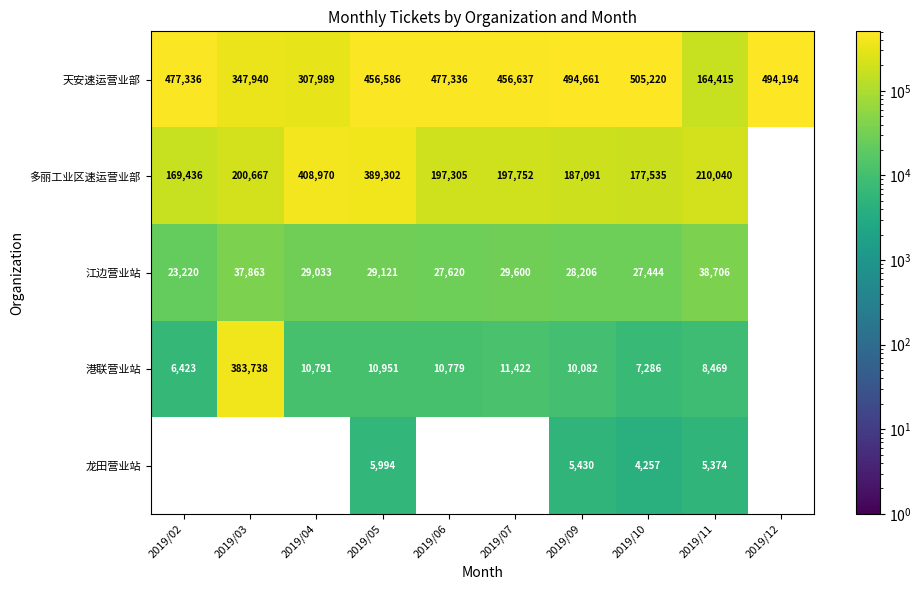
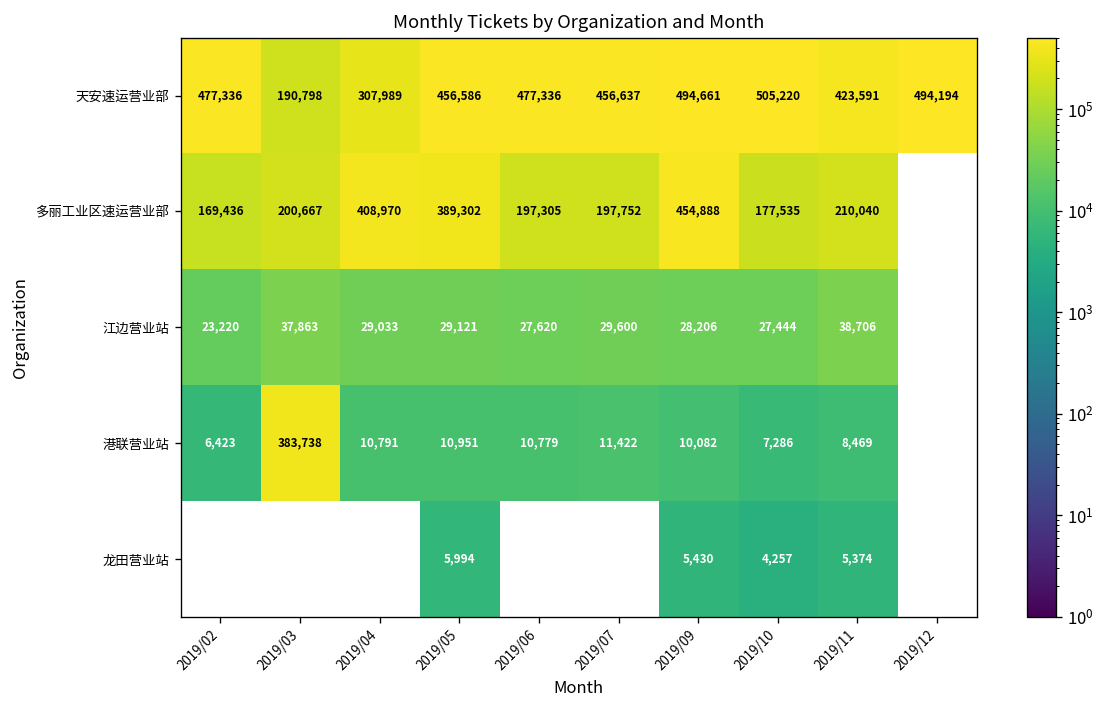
  {
    "天安速运营业部": {
      "2019/02": "477,336",
-     "2019/03": "347,940",
+     "2019/03": "190,798",
      "2019/04": "307,989",
      "2019/05": "456,586",
      "2019/06": "477,336",
      "2019/07": "456,637",
      "2019/09": "494,661",
      "2019/10": "505,220",
-     "2019/11": "164,415",
+     "2019/11": "423,591",
      "2019/12": "494,194"
    },
    "多丽工业区速运营业部": {
      "2019/02": "169,436",
      "2019/03": "200,667",
      "2019/04": "408,970",
      "2019/05": "389,302",
      "2019/06": "197,305",
      "2019/07": "197,752",
-     "2019/09": "187,091",
+     "2019/09": "454,888",
      "2019/10": "177,535",
      "2019/11": "210,040"
    },
    "江边营业站": {
      "2019/02": "23,220",
      "2019/03": "37,863",
      "2019/04": "29,033",
      "2019/05": "29,121",
      "2019/06": "27,620",
      "2019/07": "29,600",
      "2019/09": "28,206",
      "2019/10": "27,444",
      "2019/11": "38,706"
    },
    "港联营业站": {
      "2019/02": "6,423",
      "2019/03": "383,738",
      "2019/04": "10,791",
      "2019/05": "10,951",
      "2019/06": "10,779",
      "2019/07": "11,422",
      "2019/09": "10,082",
      "2019/10": "7,286",
      "2019/11": "8,469"
    },
    "龙田营业站": {
      "2019/05": "5,994",
      "2019/09": "5,430",
      "2019/10": "4,257",
      "2019/11": "5,374"
    }
  }
